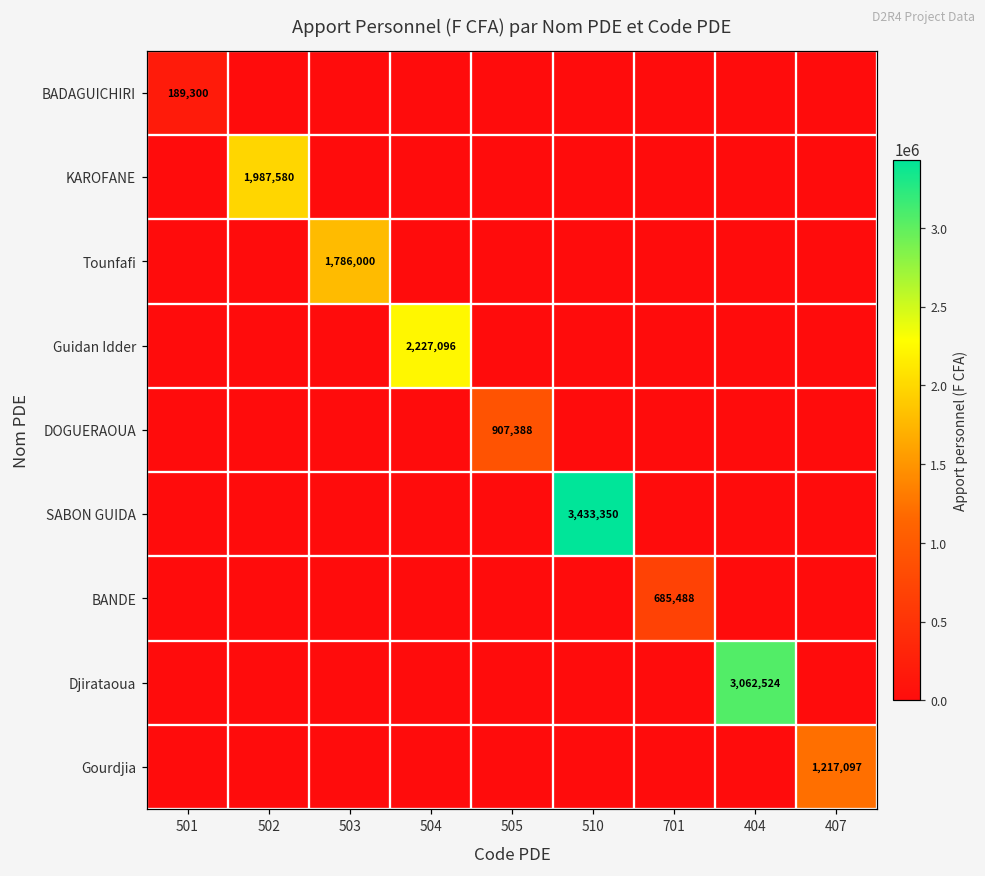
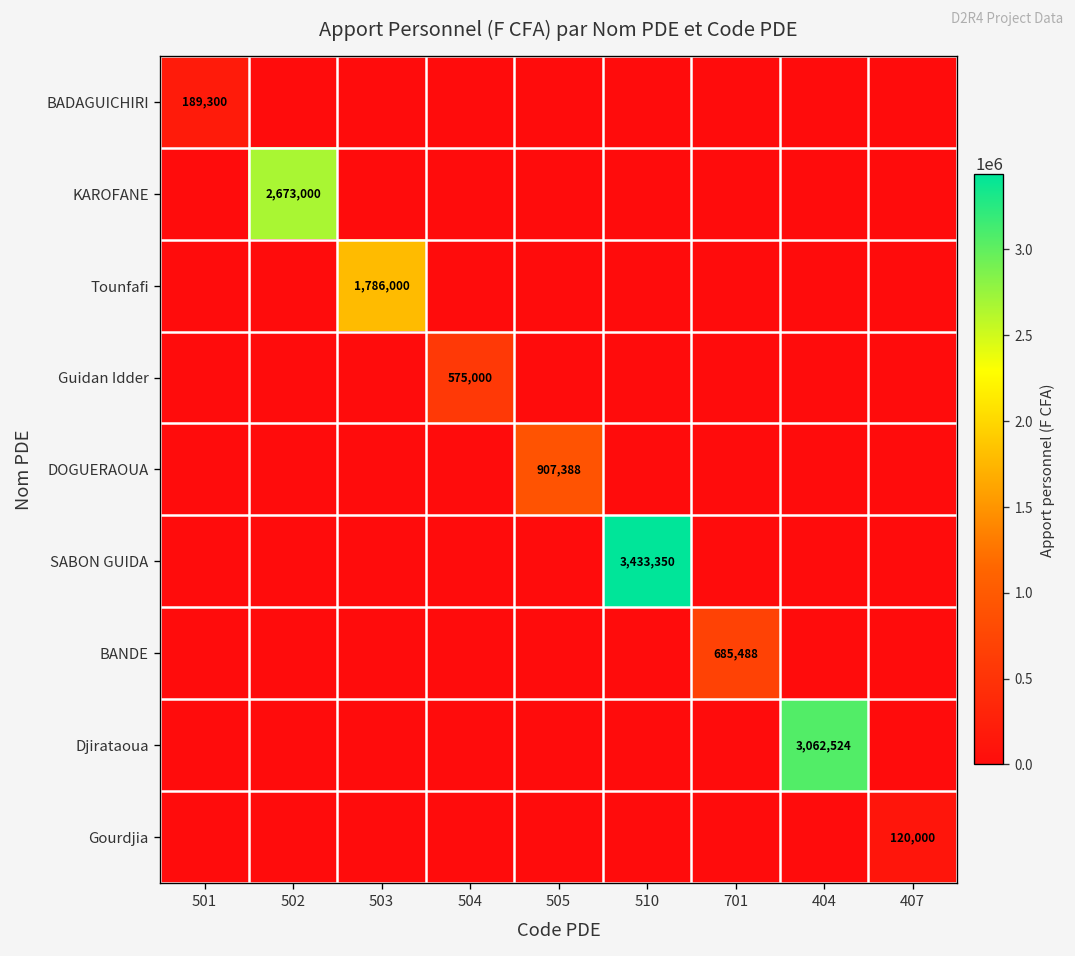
  {
    "BADAGUICHIRI": {
      "501": "189,300"
    },
    "KAROFANE": {
-     "502": "1,987,580"
+     "502": "2,673,000"
    },
    "Tounfafi": {
      "503": "1,786,000"
    },
    "Guidan Idder": {
-     "504": "2,227,096"
+     "504": "575,000"
    },
    "DOGUERAOUA": {
      "505": "907,388"
    },
    "SABON GUIDA": {
      "510": "3,433,350"
    },
    "BANDE": {
      "701": "685,488"
    },
    "Djirataoua": {
      "404": "3,062,524"
    },
    "Gourdjia": {
-     "407": "1,217,097"
+     "407": "120,000"
    }
  }
